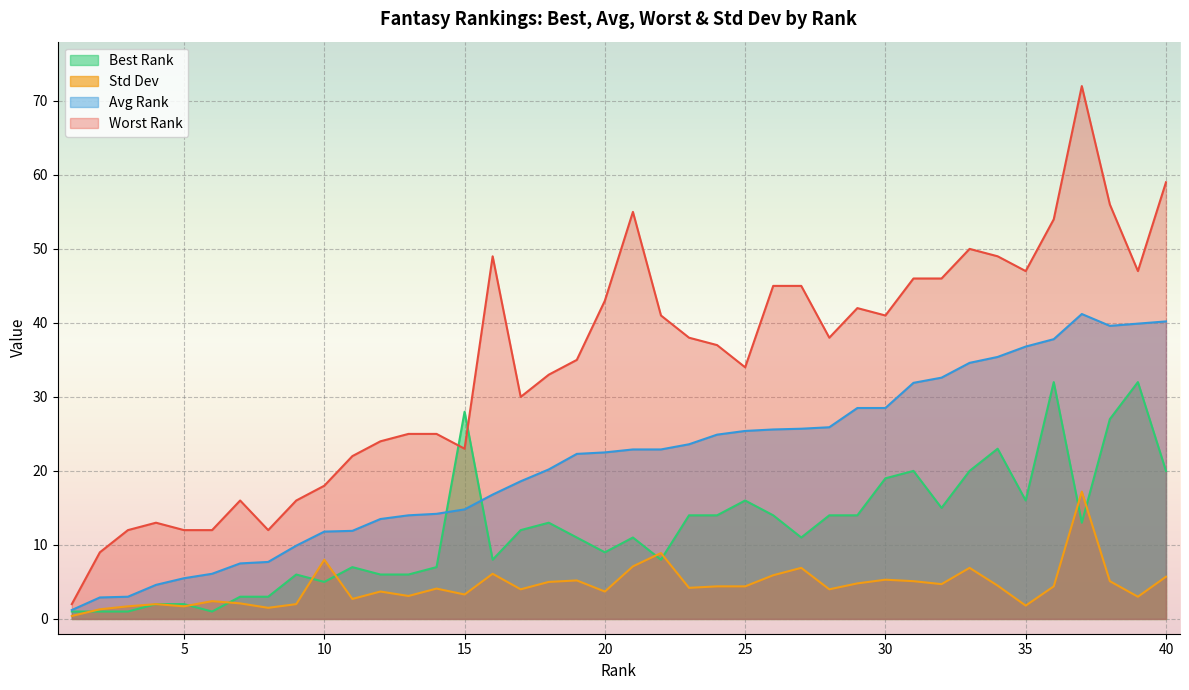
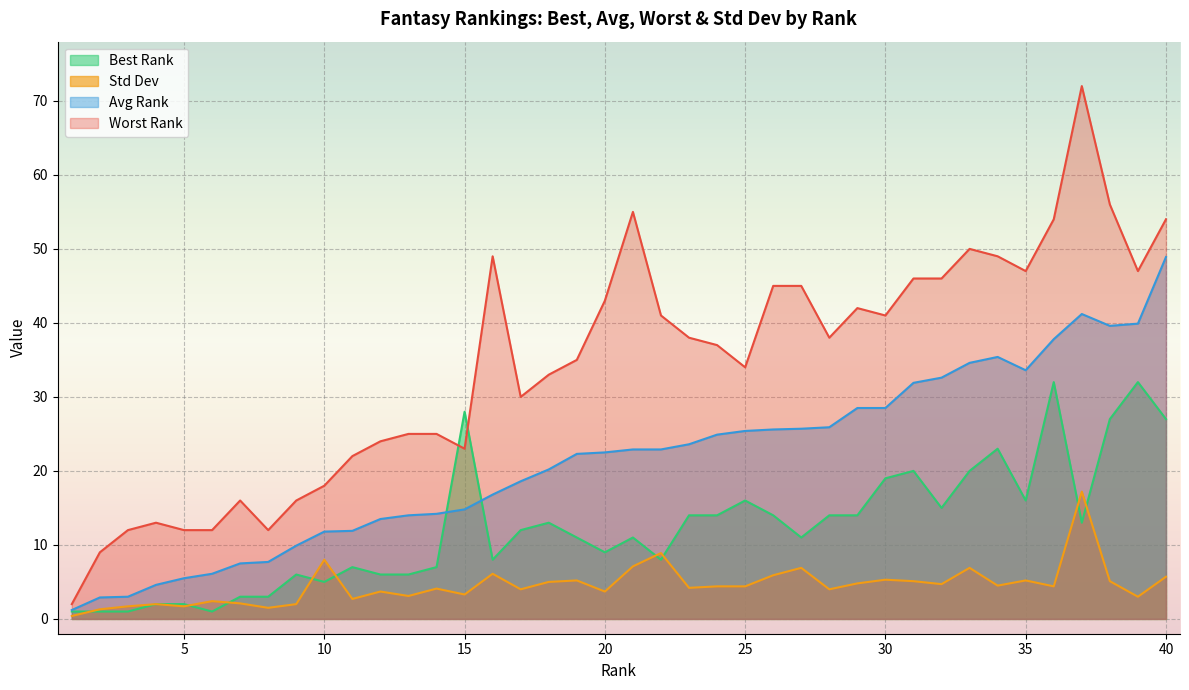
  {
    "Best Rank": {
      "10": 5,
      "15": 28,
      "20": 9,
      "25": 16,
      "30": 19,
      "35": 16,
-     "40": 20
+     "40": 27
    },
    "Std Dev": {
      "10": 8,
      "15": 3,
      "20": 4,
      "25": 4,
      "30": 5,
-     "35": 2,
+     "35": 5,
      "40": 6
    },
    "Avg Rank": {
      "5": 6,
      "10": 12,
      "15": 15,
      "20": 23,
      "25": 25,
      "30": 29,
-     "35": 37,
-     "40": 40
+     "35": 34,
+     "40": 49
    },
    "Worst Rank": {
      "5": 12,
      "10": 18,
      "15": 23,
      "20": 43,
      "25": 34,
      "30": 41,
      "35": 47,
-     "40": 59
+     "40": 54
    }
  }
